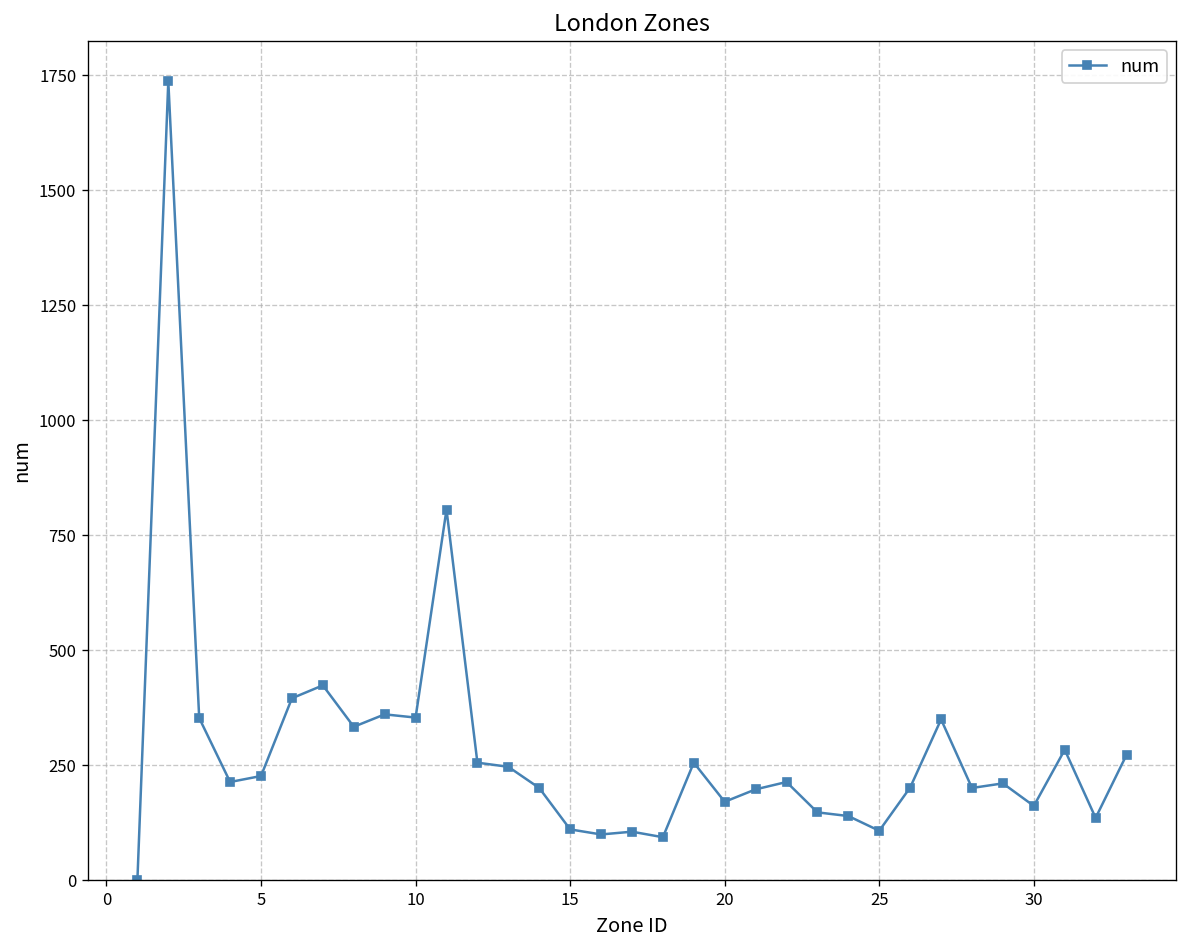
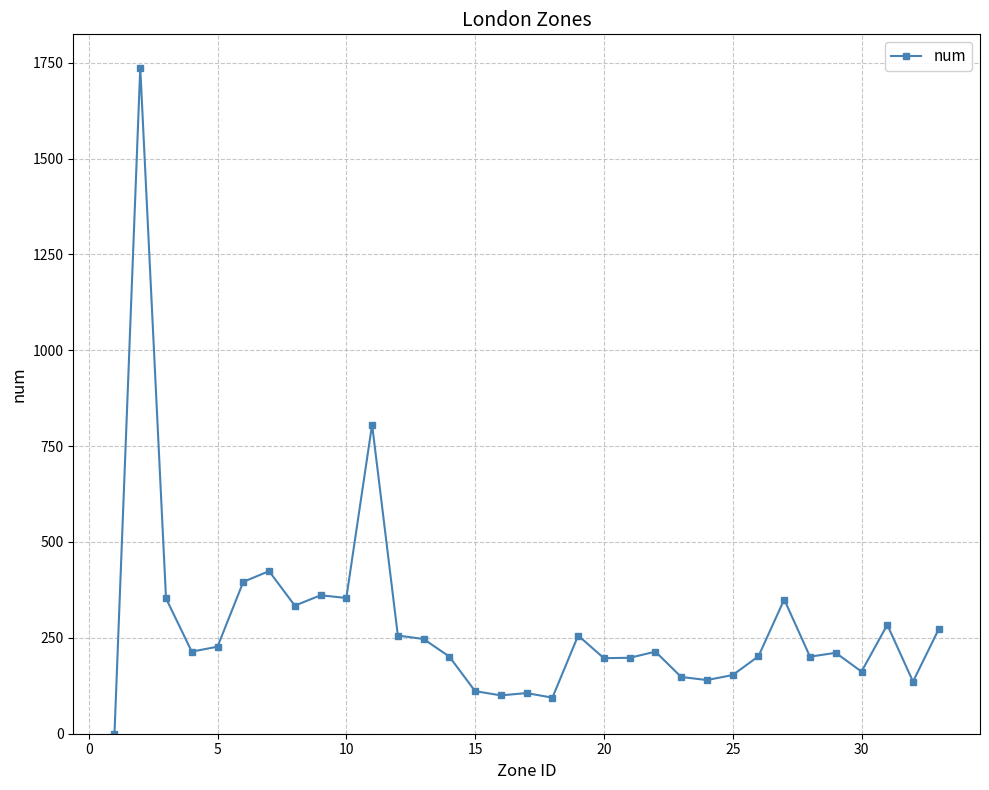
  {
    "5": 230,
    "10": 350,
    "15": 110,
-   "20": 170,
-   "25": 110,
+   "20": 200,
+   "25": 150,
    "30": 160
  }
